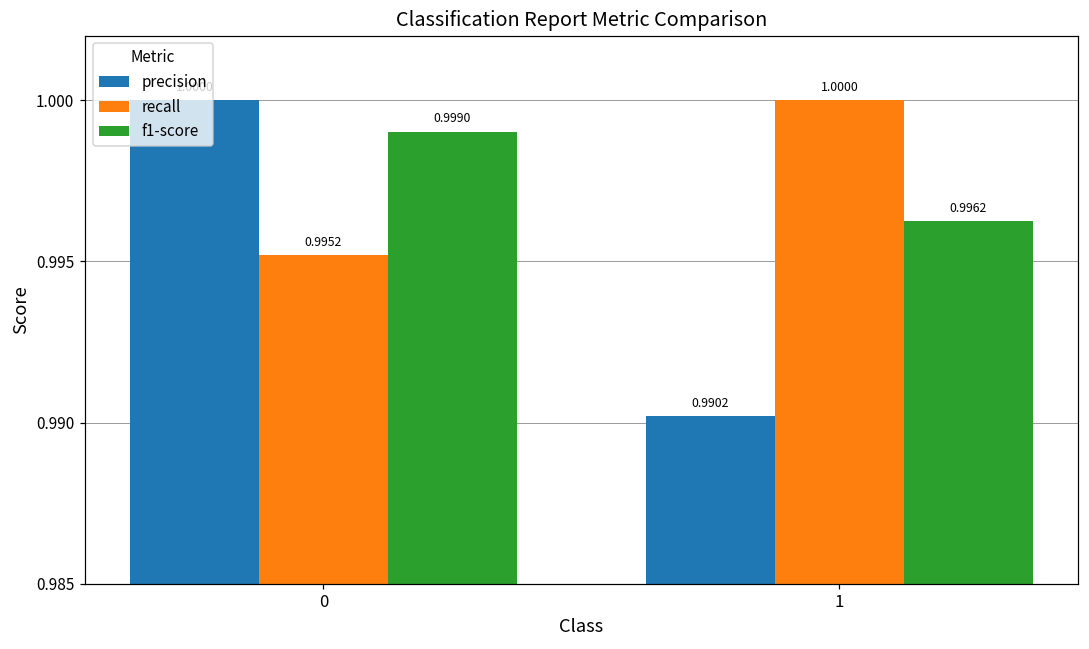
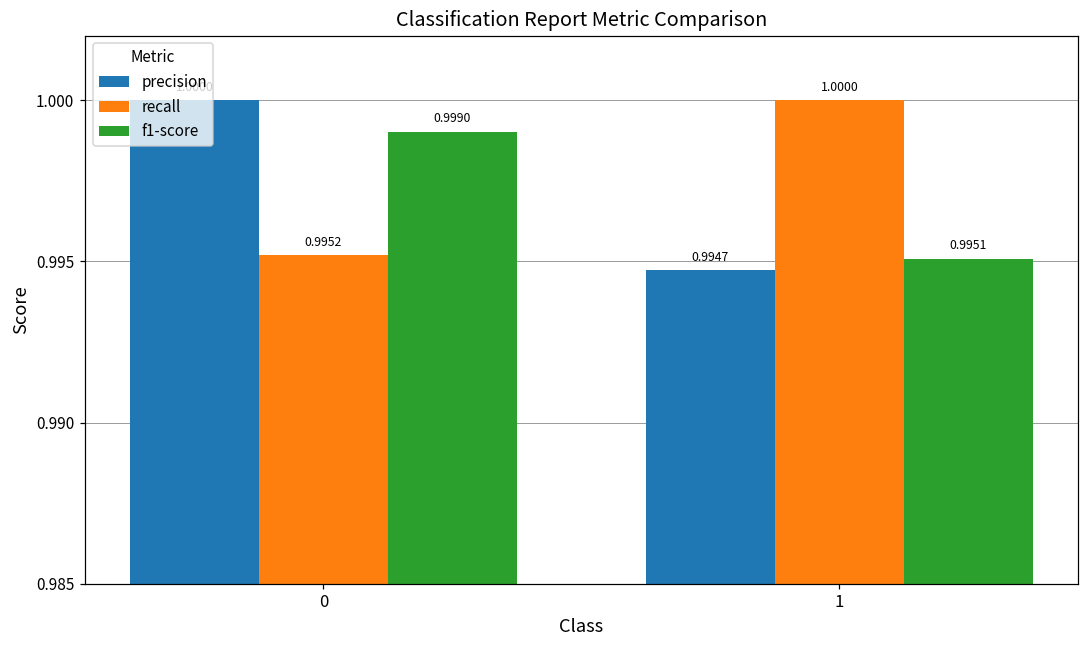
  {
    "precision": {
-     "1": 0.9902
+     "1": 0.9947
    },
    "recall": {
      "0": 0.9952,
      "1": 1.0000
    },
    "f1-score": {
      "0": 0.9990,
-     "1": 0.9962
+     "1": 0.9951
    }
  }
